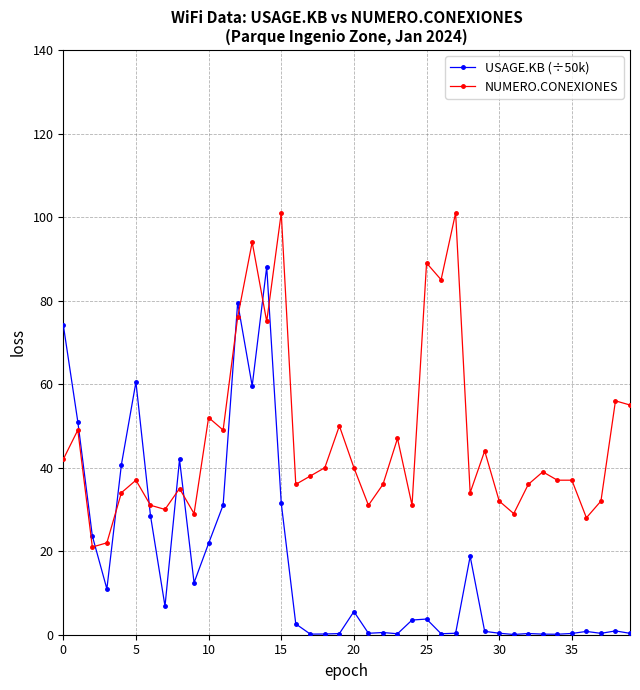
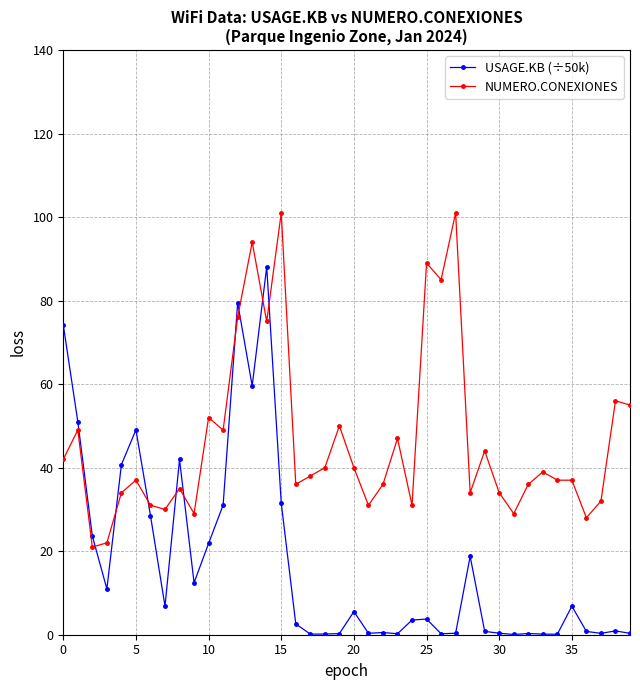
  {
    "USAGE.KB (÷50k)": {
      "0": 74,
-     "5": 60,
+     "5": 49,
      "10": 22,
      "15": 31,
      "20": 6,
      "25": 4,
      "30": 0,
-     "35": 0
+     "35": 7
    },
    "NUMERO.CONEXIONES": {
      "0": 42,
      "5": 37,
      "10": 52,
      "15": 101,
      "20": 40,
      "25": 89,
-     "30": 32,
+     "30": 34,
      "35": 37
    }
  }
